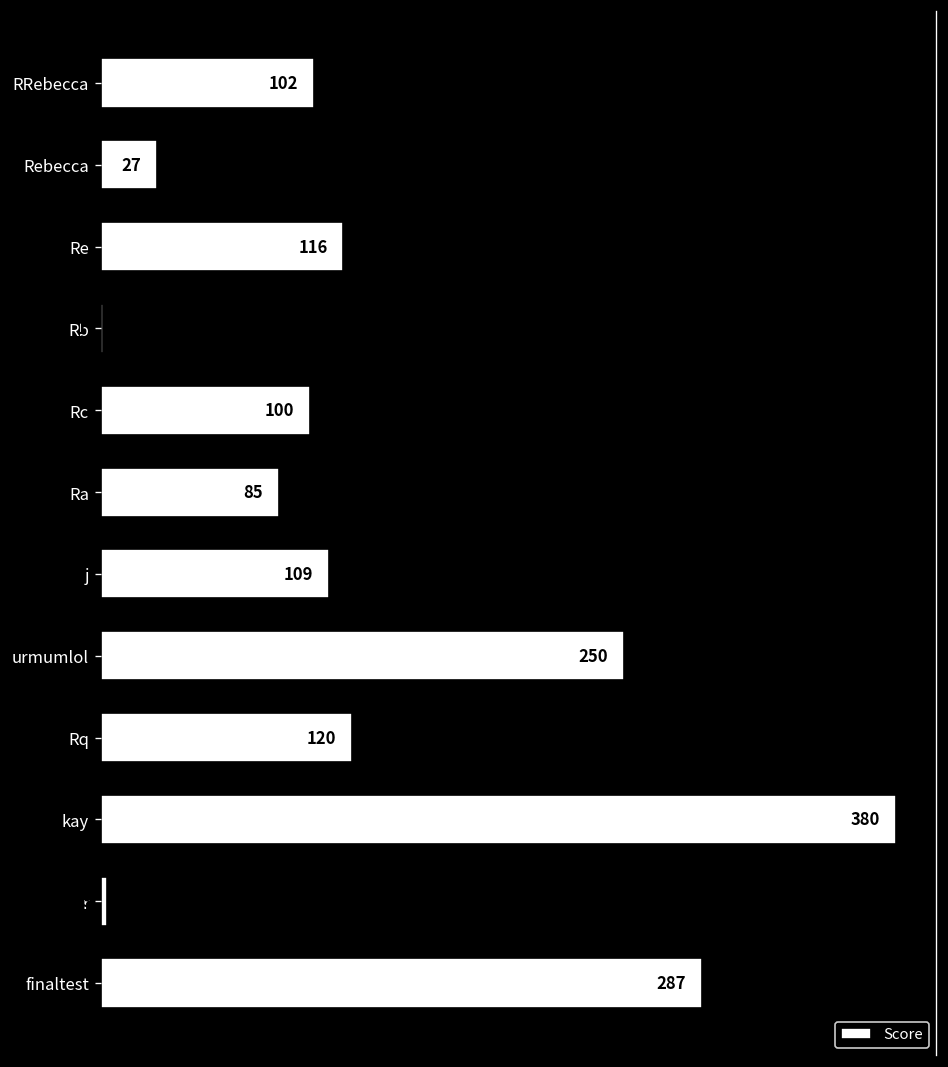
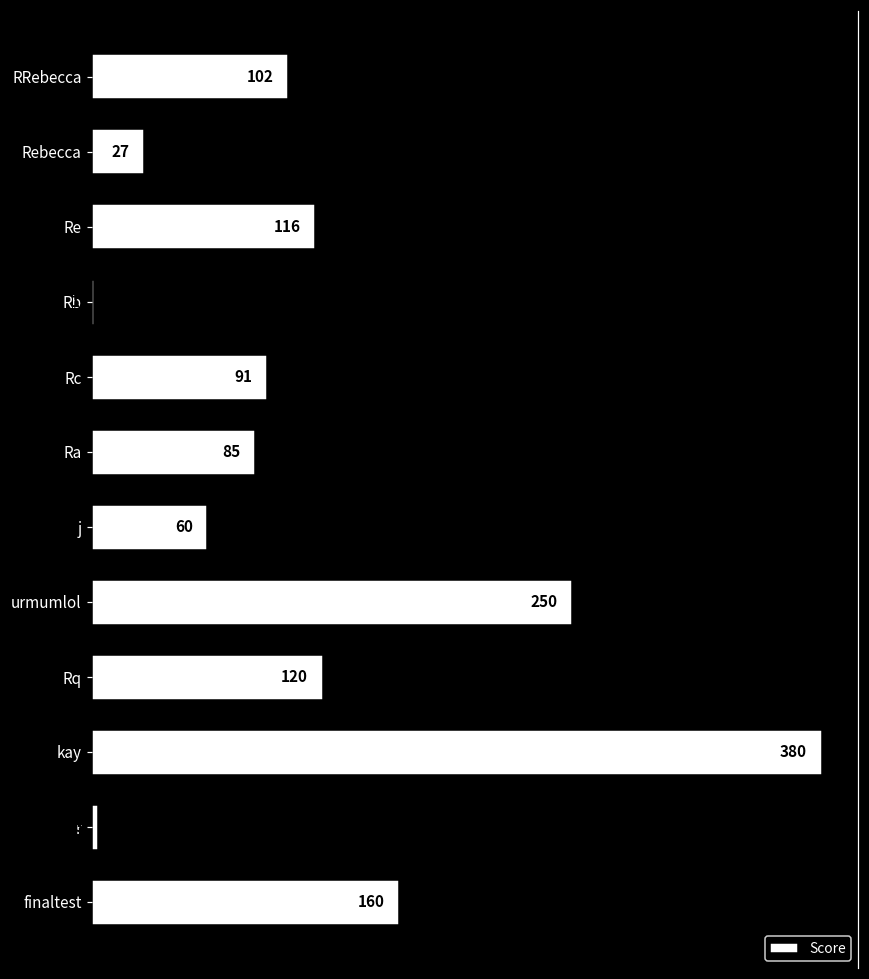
  {
    "RRebecca": 102,
    "Rebecca": 27,
    "Re": 116,
-   "Rc": 100,
+   "Rc": 91,
    "Ra": 85,
-   "j": 109,
+   "j": 60,
    "urmumlol": 250,
    "Rq": 120,
    "kay": 380,
-   "finaltest": 287
+   "finaltest": 160
  }
